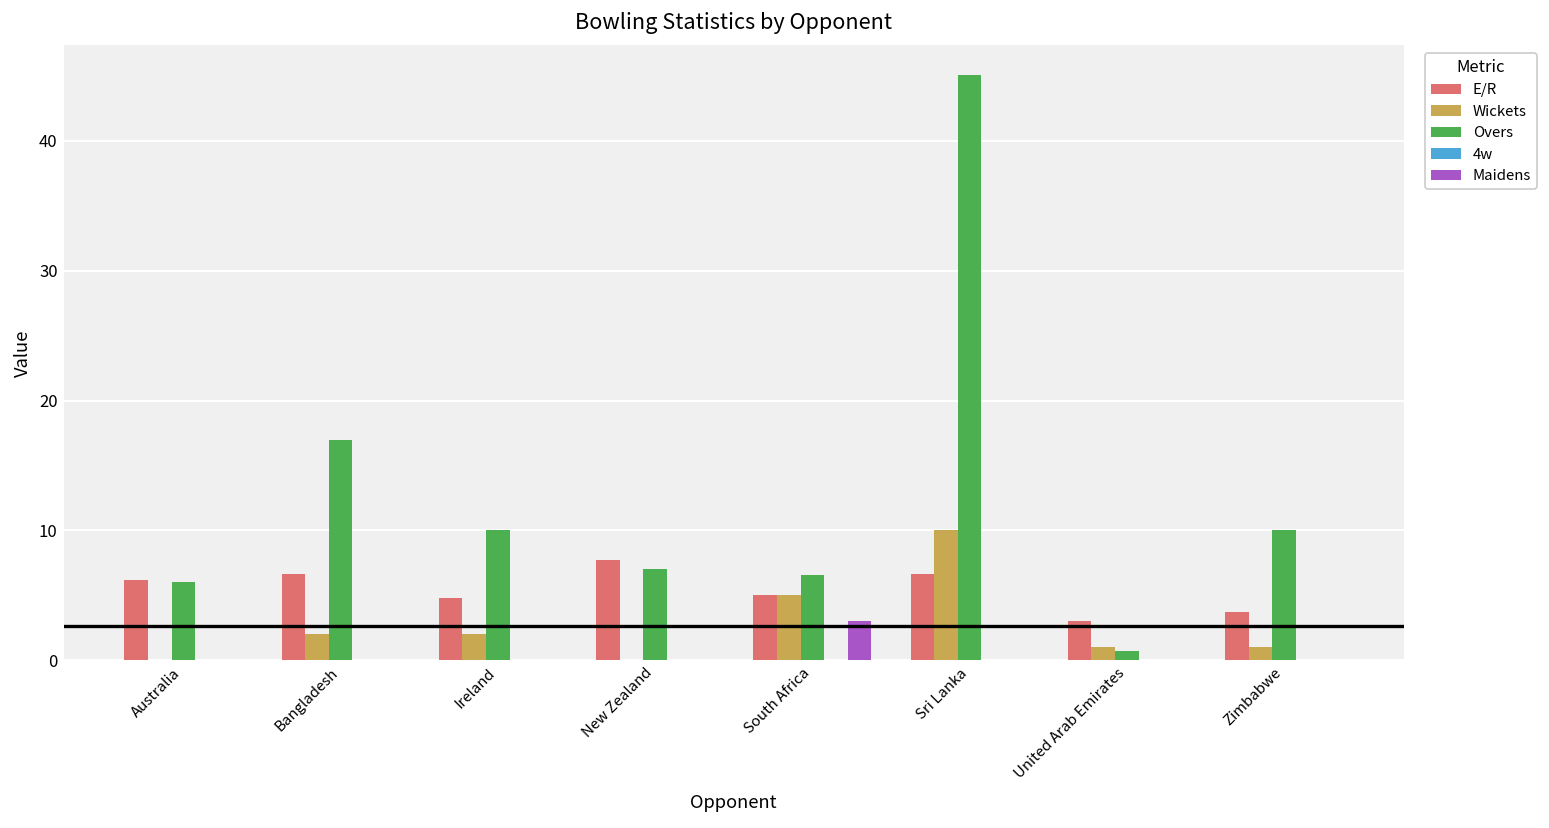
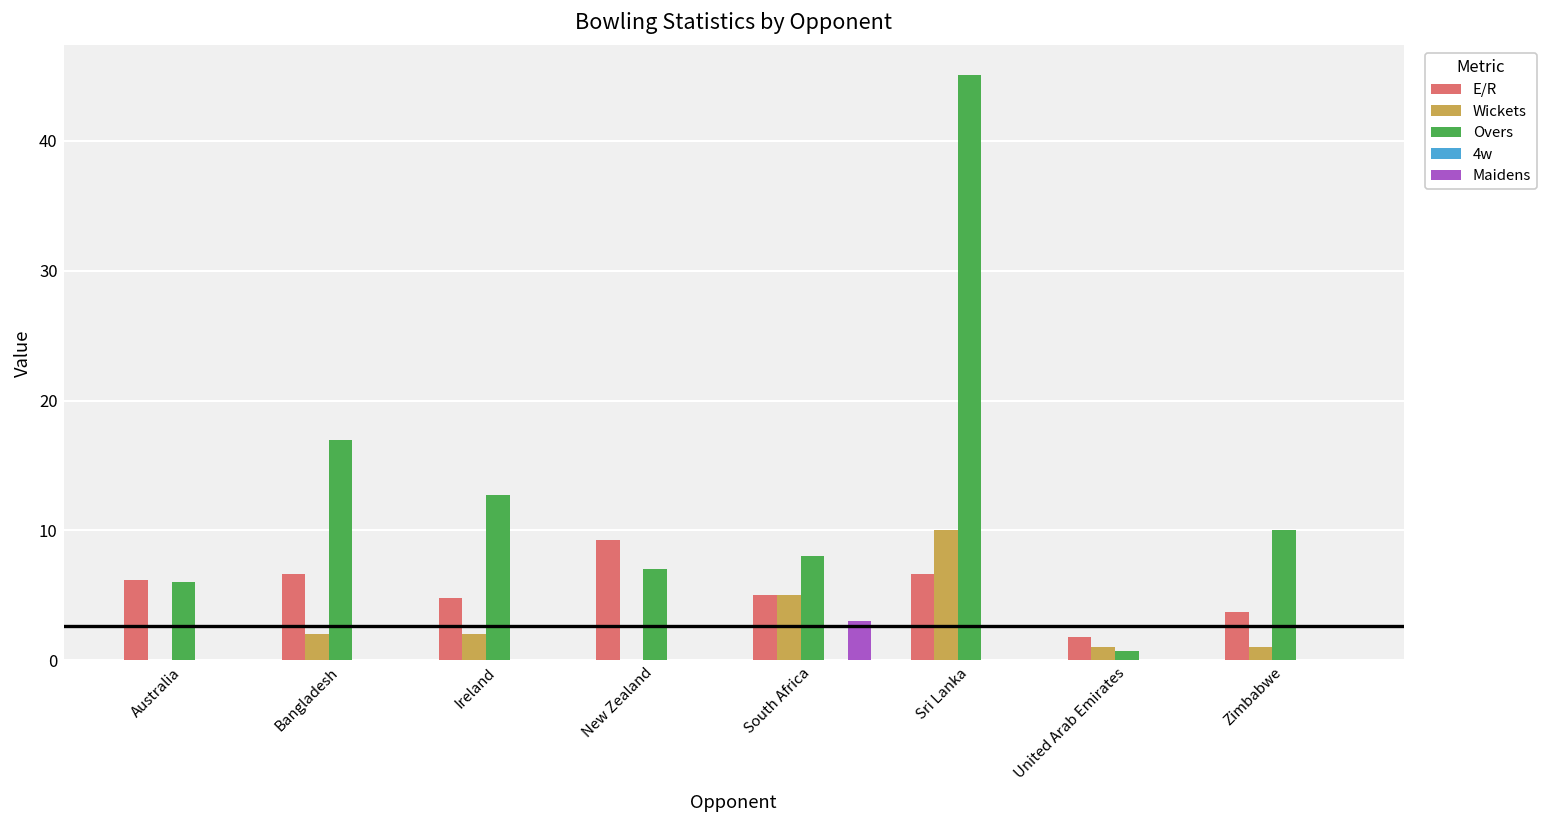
  {
    "E/R": {
      "Australia": 6.2,
      "Bangladesh": 6.7,
      "Ireland": 4.8,
-     "New Zealand": 7.7,
+     "New Zealand": 9.2,
      "South Africa": 5.0,
      "Sri Lanka": 6.6,
-     "United Arab Emirates": 3.0,
+     "United Arab Emirates": 1.8,
      "Zimbabwe": 3.7
    },
    "Wickets": {
      "Australia": 0.0,
      "Bangladesh": 2.0,
      "Ireland": 2.0,
      "New Zealand": 0.0,
      "South Africa": 5.0,
      "Sri Lanka": 10.0,
      "United Arab Emirates": 1.0,
      "Zimbabwe": 1.0
    },
    "Overs": {
      "Australia": 6.0,
      "Bangladesh": 17.0,
-     "Ireland": 10.0,
+     "Ireland": 12.7,
      "New Zealand": 7.0,
-     "South Africa": 6.6,
+     "South Africa": 8.0,
      "Sri Lanka": 45.1,
      "United Arab Emirates": 0.7,
      "Zimbabwe": 10.0
    },
    "4w": {
      "Australia": 0.0,
      "Bangladesh": 0.0,
      "Ireland": 0.0,
      "New Zealand": 0.0,
      "South Africa": 0.0,
      "Sri Lanka": 0.0,
      "United Arab Emirates": 0.0,
      "Zimbabwe": 0.0
    },
    "Maidens": {
      "Australia": 0.0,
      "Bangladesh": 0.0,
      "Ireland": 0.0,
      "New Zealand": 0.0,
      "South Africa": 3.0,
      "Sri Lanka": 0.0,
      "United Arab Emirates": 0.0,
      "Zimbabwe": 0.0
    }
  }
